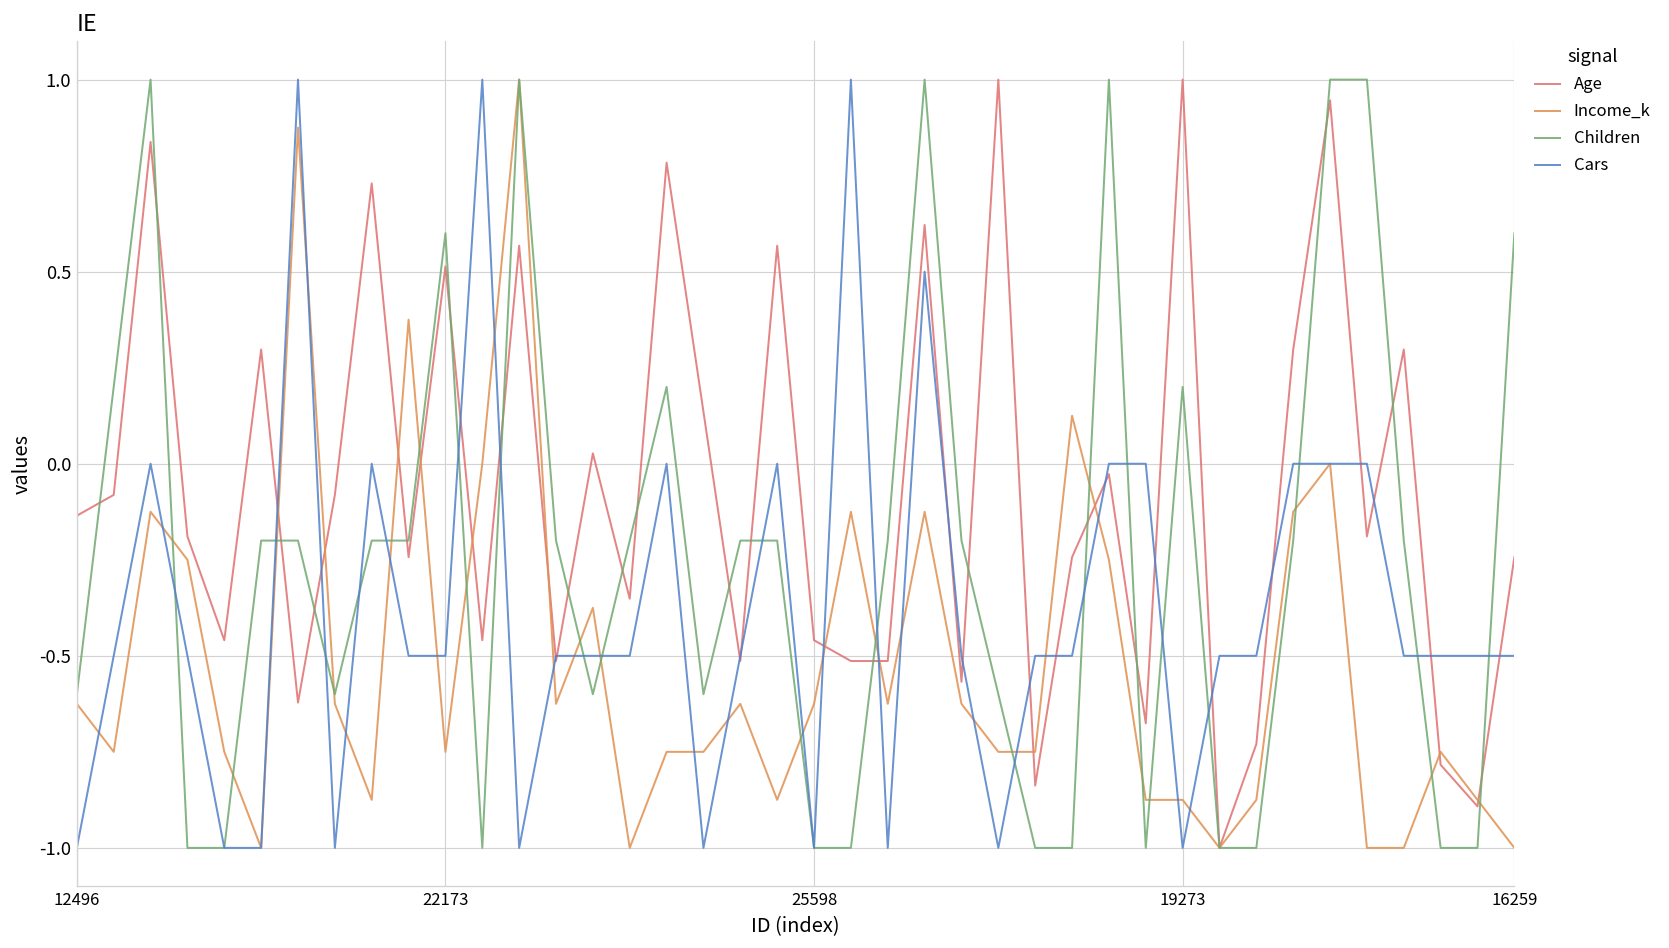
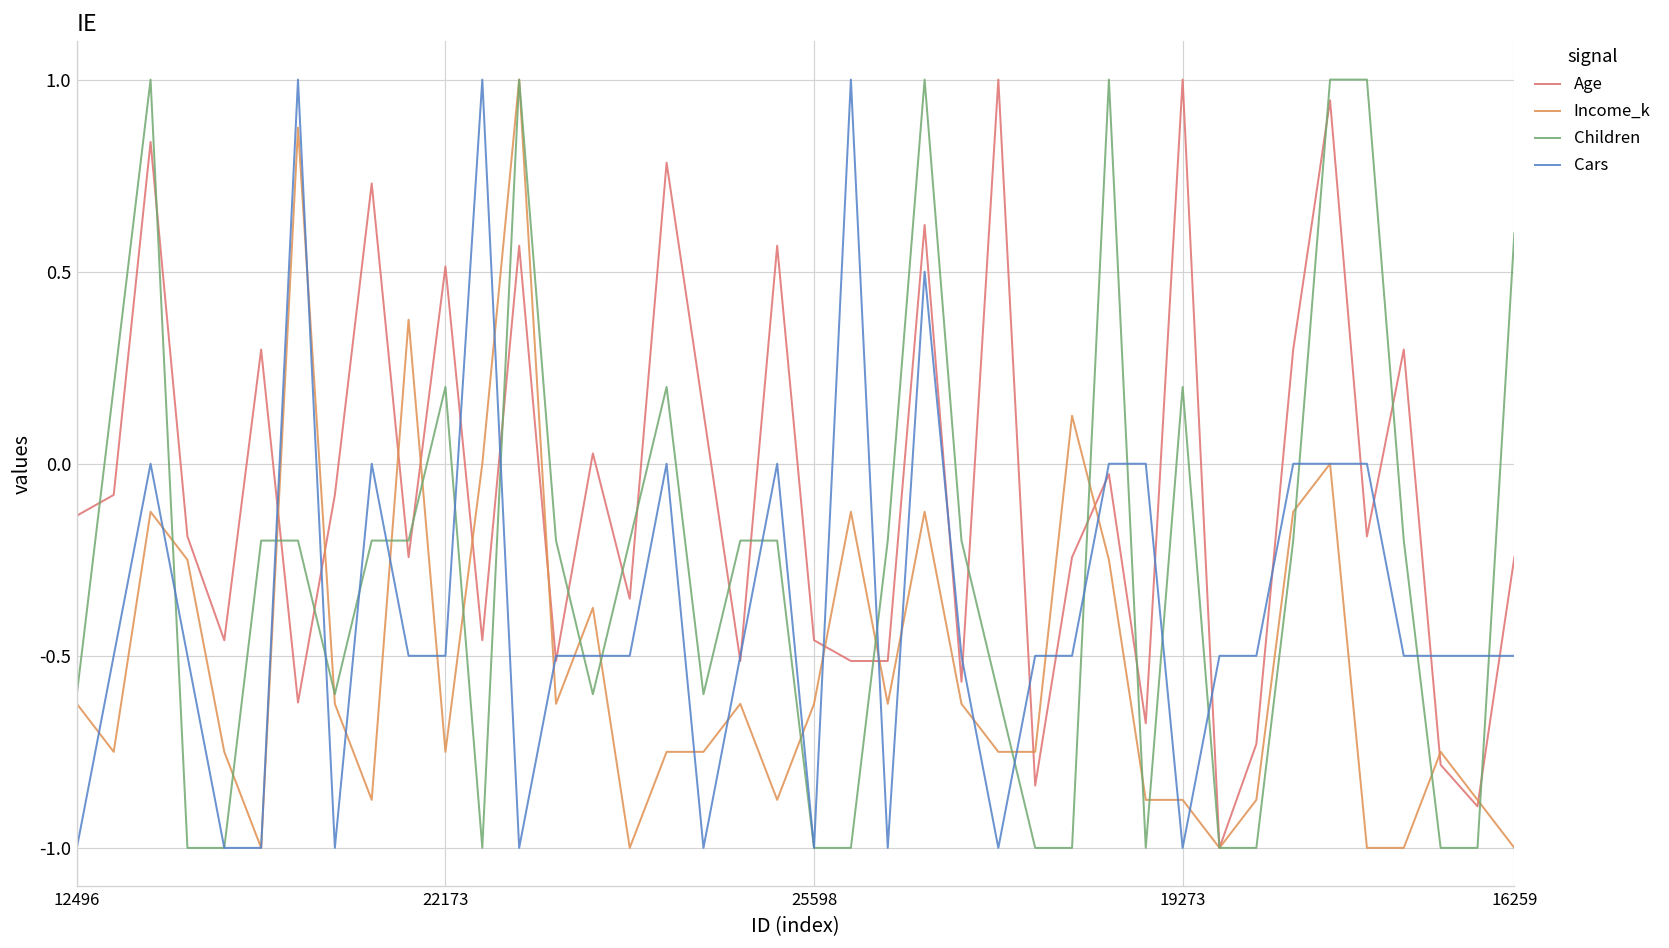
  {
    "Children": {
      "12496": -0.60,
-     "22173": 0.60,
+     "22173": 0.20,
      "19273": 0.20,
      "16259": 0.60
    },
    "Cars": {
      "12496": -1.00,
      "22173": -0.50,
      "19273": -1.00,
      "16259": -0.50
    }
  }
